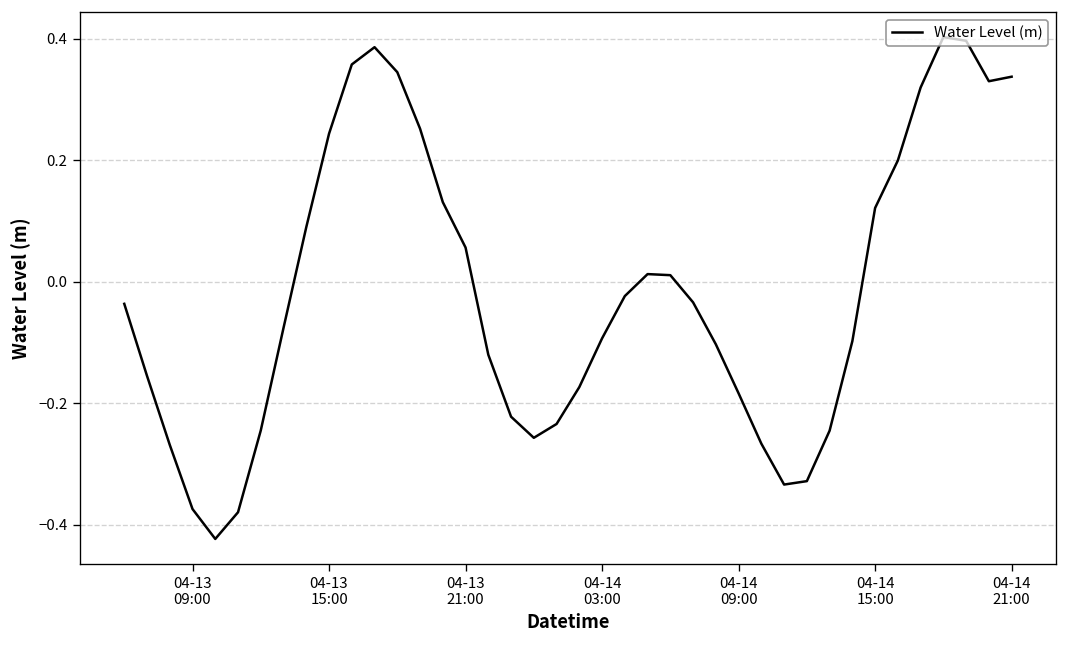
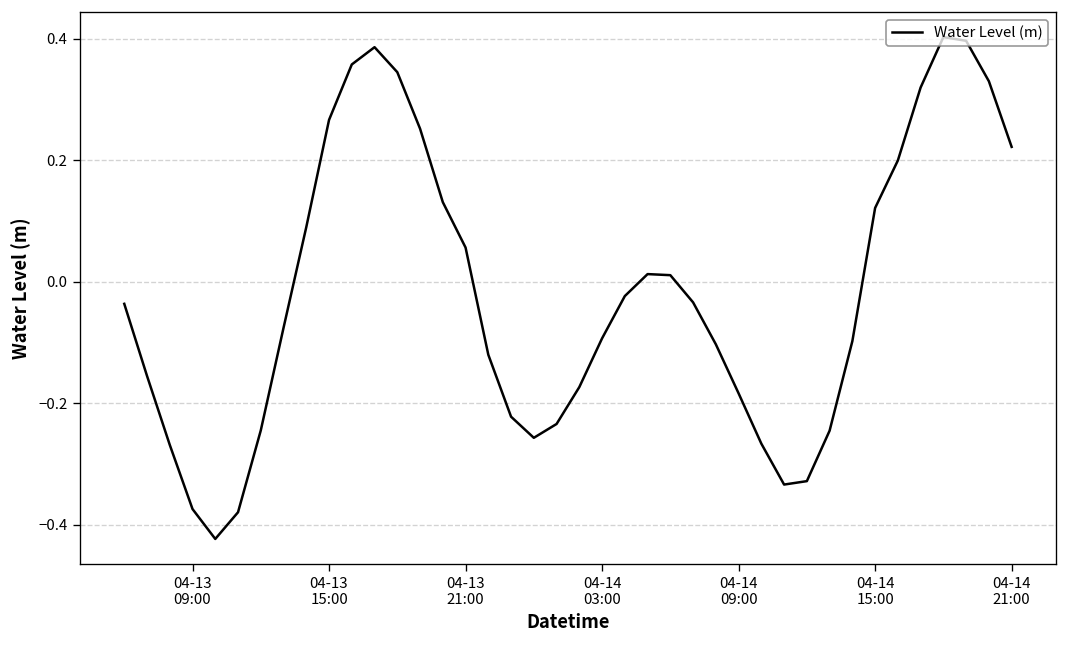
  {
    "04-13 09:00": -0.37,
-   "04-13 15:00": 0.24,
+   "04-13 15:00": 0.27,
    "04-13 21:00": 0.06,
    "04-14 03:00": -0.09,
    "04-14 09:00": -0.18,
    "04-14 15:00": 0.12,
-   "04-14 21:00": 0.34
+   "04-14 21:00": 0.22
  }
